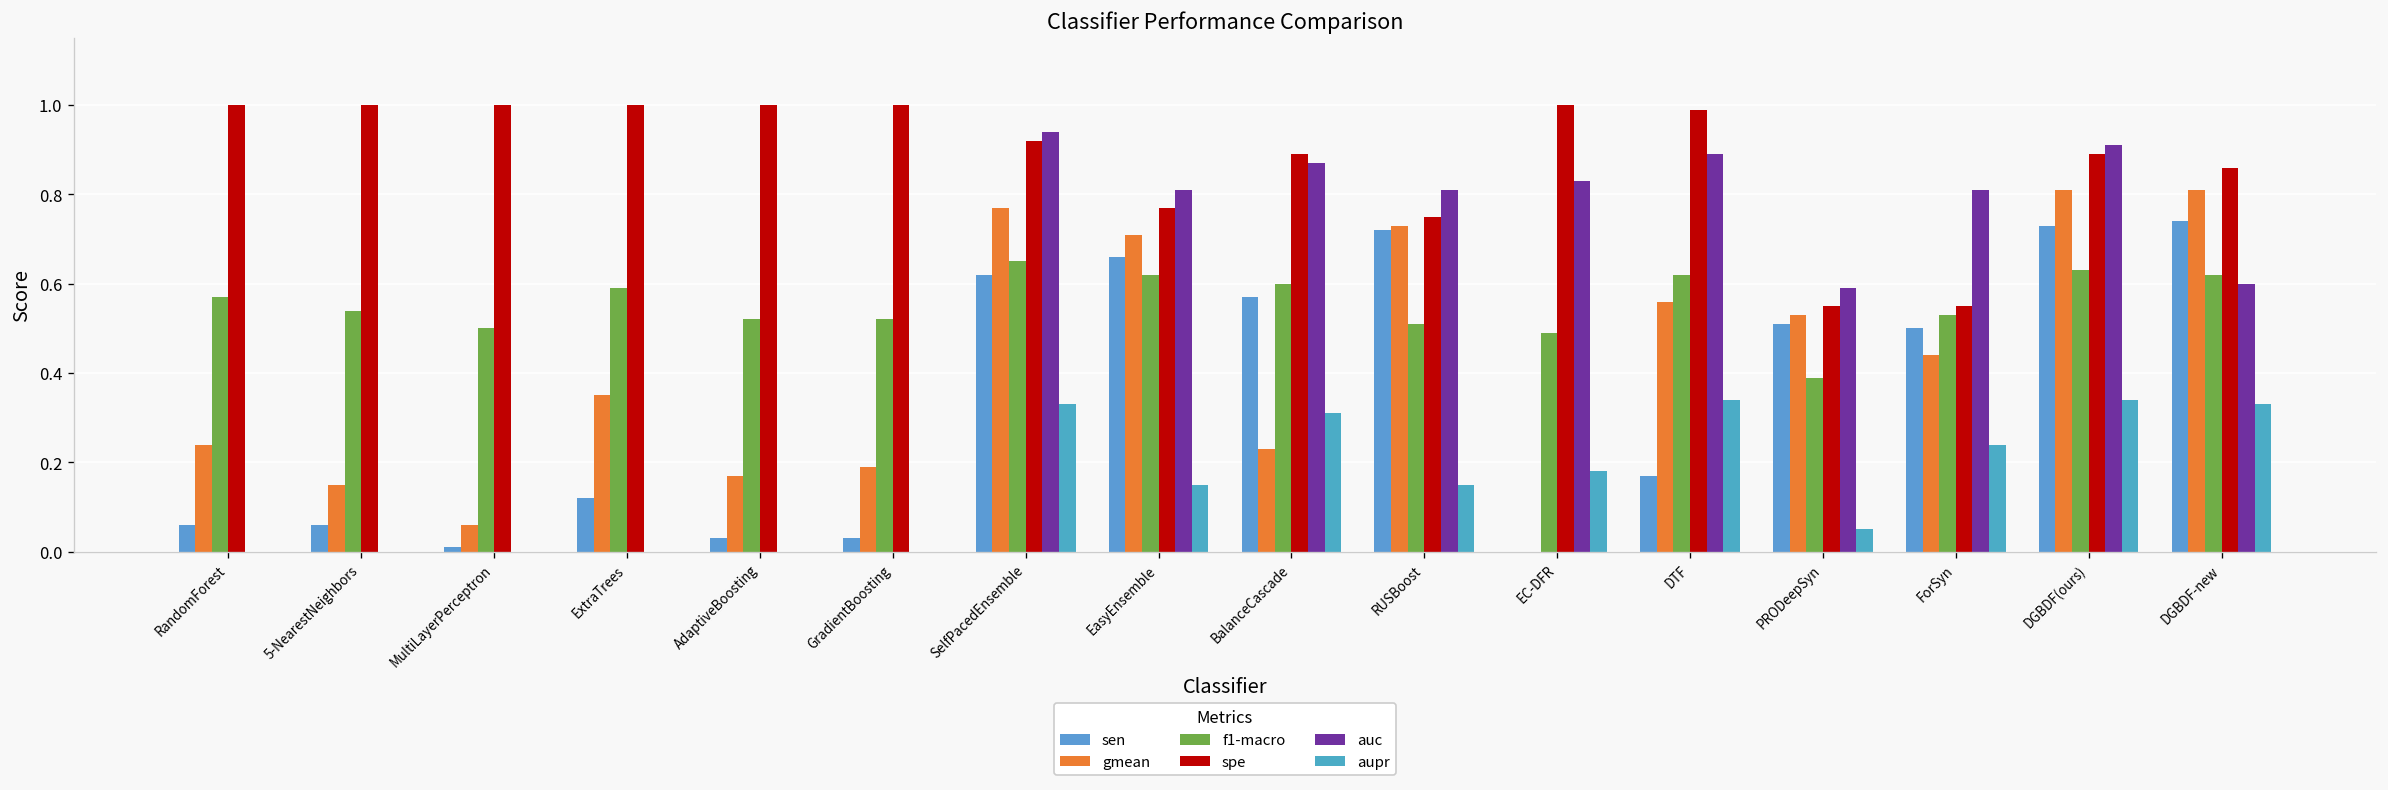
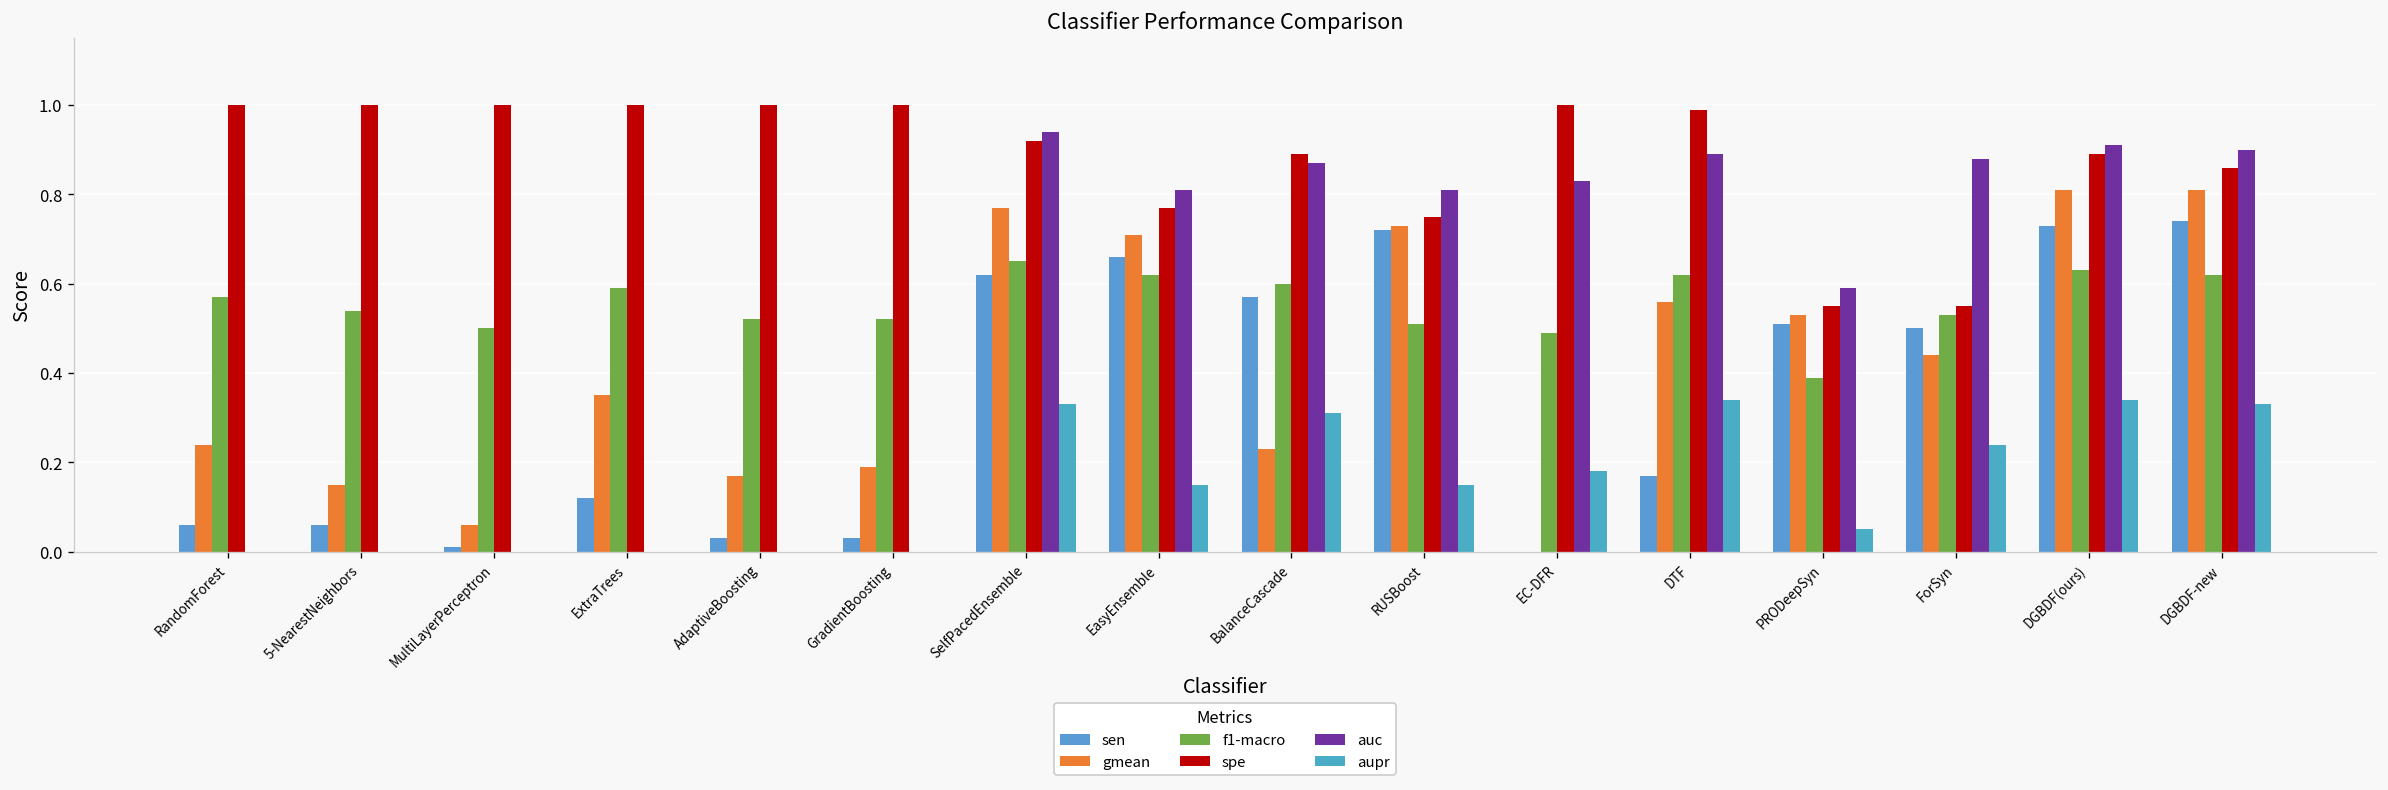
  {
    "gmean": {
      "RandomForest": 0.24,
      "5-NearestNeighbors": 0.15,
      "MultiLayerPerceptron": 0.06,
      "ExtraTrees": 0.35,
      "AdaptiveBoosting": 0.17,
      "GradientBoosting": 0.19,
      "SelfPacedEnsemble": 0.77,
      "EasyEnsemble": 0.71,
      "BalanceCascade": 0.23,
      "RUSBoost": 0.73,
      "EC-DFR": 0.00,
      "DTF": 0.56,
      "PRODeepSyn": 0.53,
      "ForSyn": 0.44,
      "DGBDF(ours)": 0.81,
      "DGBDF-new": 0.81
    },
    "f1-macro": {
      "RandomForest": 0.57,
      "5-NearestNeighbors": 0.54,
      "MultiLayerPerceptron": 0.50,
      "ExtraTrees": 0.59,
      "AdaptiveBoosting": 0.52,
      "GradientBoosting": 0.52,
      "SelfPacedEnsemble": 0.65,
      "EasyEnsemble": 0.62,
      "BalanceCascade": 0.60,
      "RUSBoost": 0.51,
      "EC-DFR": 0.49,
      "DTF": 0.62,
      "PRODeepSyn": 0.39,
      "ForSyn": 0.53,
      "DGBDF(ours)": 0.63,
      "DGBDF-new": 0.62
    },
    "spe": {
      "RandomForest": 1.00,
      "5-NearestNeighbors": 1.00,
      "MultiLayerPerceptron": 1.00,
      "ExtraTrees": 1.00,
      "AdaptiveBoosting": 1.00,
      "GradientBoosting": 1.00,
      "SelfPacedEnsemble": 0.92,
      "EasyEnsemble": 0.77,
      "BalanceCascade": 0.89,
      "RUSBoost": 0.75,
      "EC-DFR": 1.00,
      "DTF": 0.99,
      "PRODeepSyn": 0.55,
      "ForSyn": 0.55,
      "DGBDF(ours)": 0.89,
      "DGBDF-new": 0.86
    },
    "auc": {
      "RandomForest": 0.00,
      "5-NearestNeighbors": 0.00,
      "MultiLayerPerceptron": 0.00,
      "ExtraTrees": 0.00,
      "AdaptiveBoosting": 0.00,
      "GradientBoosting": 0.00,
      "SelfPacedEnsemble": 0.94,
      "EasyEnsemble": 0.81,
      "BalanceCascade": 0.87,
      "RUSBoost": 0.81,
      "EC-DFR": 0.83,
      "DTF": 0.89,
      "PRODeepSyn": 0.59,
-     "ForSyn": 0.81,
+     "ForSyn": 0.88,
      "DGBDF(ours)": 0.91,
-     "DGBDF-new": 0.6
+     "DGBDF-new": 0.9
    }
  }
